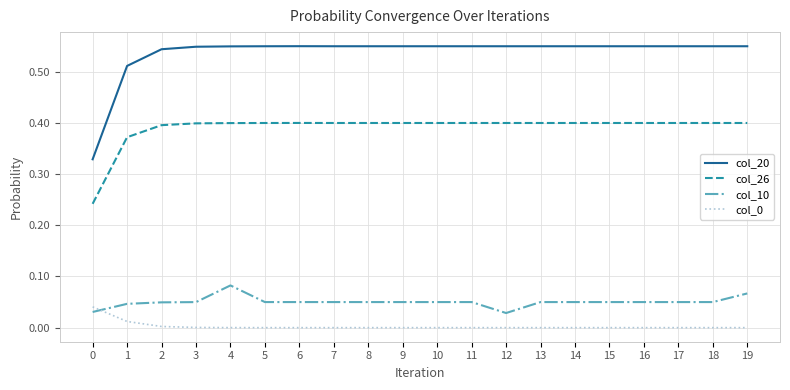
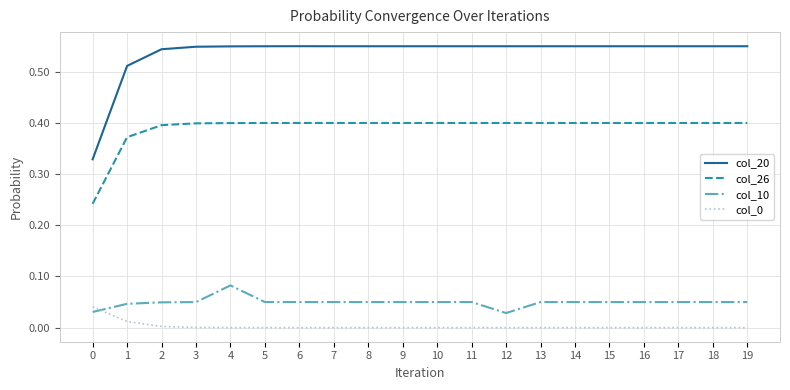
  {
    "col_10": {
      "0": 0.03,
      "1": 0.05,
      "2": 0.05,
      "3": 0.05,
      "4": 0.08,
      "5": 0.05,
      "6": 0.05,
      "7": 0.05,
      "8": 0.05,
      "9": 0.05,
      "10": 0.05,
      "11": 0.05,
      "12": 0.03,
      "13": 0.05,
      "14": 0.05,
      "15": 0.05,
      "16": 0.05,
      "17": 0.05,
      "18": 0.05,
-     "19": 0.07
+     "19": 0.05
    },
    "col_0": {
      "0": 0.04,
      "1": 0.01,
      "2": 0.00,
      "3": 0.00,
      "4": 0.00,
      "5": 0.00,
      "6": 0.00,
      "7": 0.00,
      "8": 0.00,
      "9": 0.00,
      "10": 0.00,
      "11": 0.00,
      "12": 0.00,
      "13": 0.00,
      "14": 0.00,
      "15": 0.00,
      "16": 0.00,
      "17": 0.00,
      "18": 0.00,
      "19": 0.00
    }
  }
